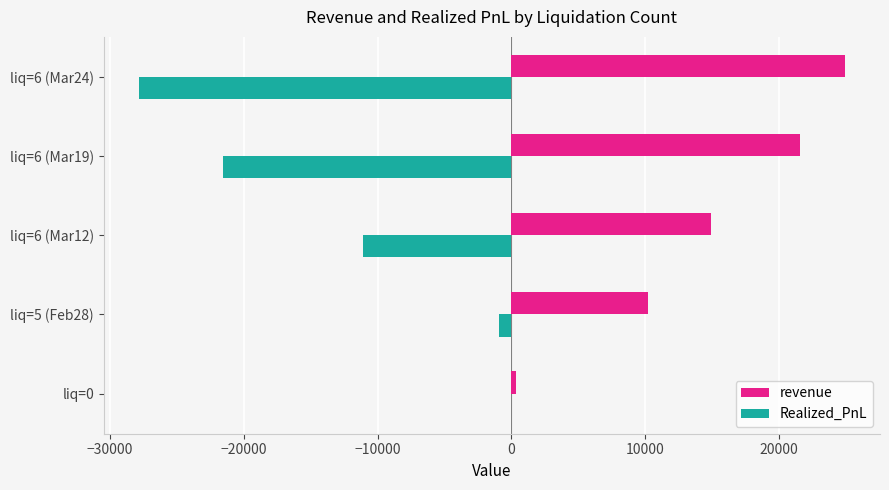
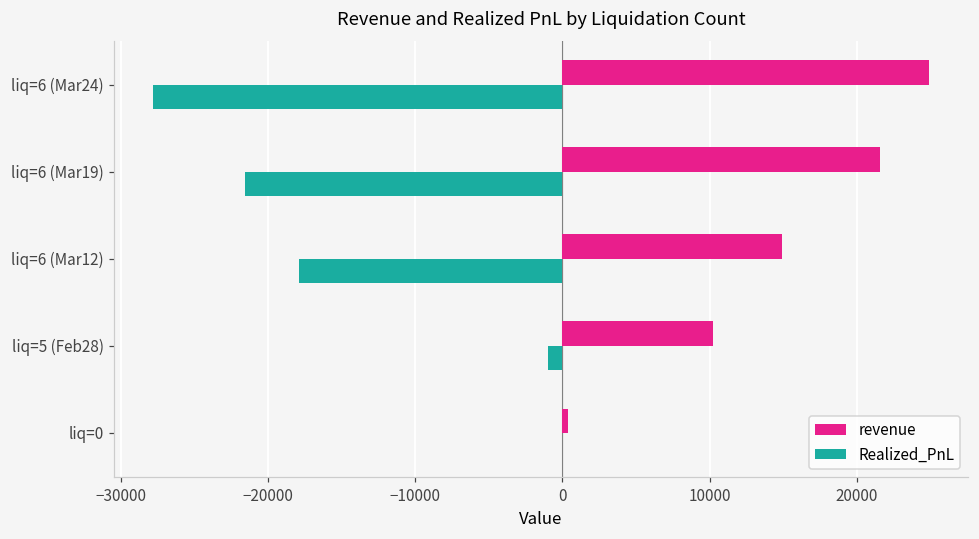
  {
    "revenue": {
      "liq=6 (Mar24)": 24900,
      "liq=6 (Mar19)": 21600,
      "liq=6 (Mar12)": 14900,
      "liq=5 (Feb28)": 10200,
      "liq=0": 300
    },
    "Realized_PnL": {
      "liq=6 (Mar24)": -27800,
      "liq=6 (Mar19)": -21600,
-     "liq=6 (Mar12)": -11100,
+     "liq=6 (Mar12)": -17900,
      "liq=5 (Feb28)": -1000,
      "liq=0": 0
    }
  }
